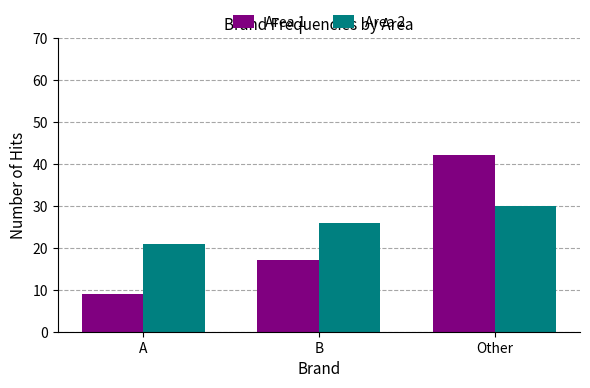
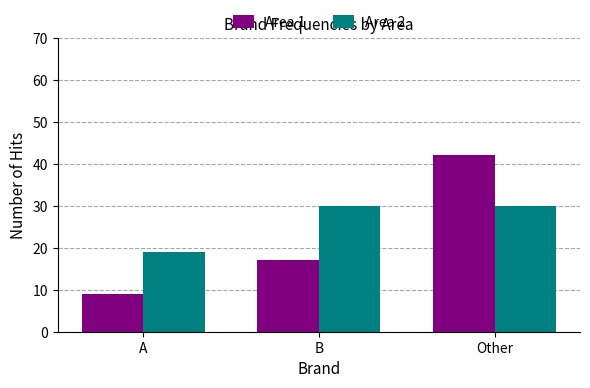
  {
    "Area 1": {
      "A": 9,
      "B": 17,
      "Other": 42
    },
    "Area 2": {
-     "A": 21,
-     "B": 26,
+     "A": 19,
+     "B": 30,
      "Other": 30
    }
  }
